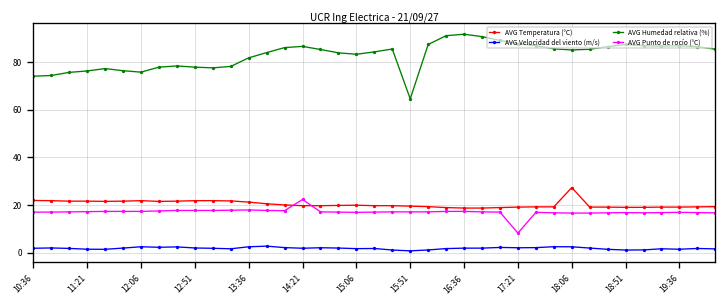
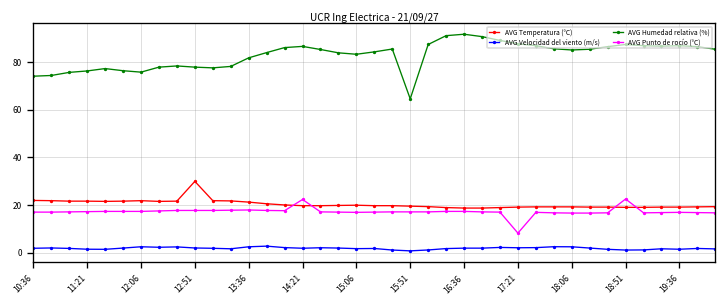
  {
    "AVG Temperatura (°C)": {
      "10:36": 22,
      "11:21": 22,
      "12:06": 22,
-     "12:51": 22,
+     "12:51": 30,
      "13:36": 21,
      "14:21": 20,
      "15:06": 20,
      "15:51": 20,
      "16:36": 19,
      "17:21": 19,
-     "18:06": 27,
+     "18:06": 19,
      "18:51": 19,
      "19:36": 19
    },
    "AVG Velocidad del viento (m/s)": {
      "10:36": 2,
      "11:21": 1,
      "12:06": 2,
      "12:51": 2,
      "13:36": 2,
      "14:21": 2,
      "15:06": 2,
      "15:51": 1,
      "16:36": 2,
      "17:21": 2,
      "18:06": 2,
      "18:51": 1,
      "19:36": 1
    },
    "AVG Humedad relativa (%)": {
      "10:36": 74,
      "11:21": 76,
      "12:06": 76,
      "12:51": 78,
      "13:36": 82,
      "14:21": 87,
      "15:06": 83,
      "15:51": 65,
      "16:36": 92,
      "18:06": 85
    },
    "AVG Punto de rocío (°C)": {
      "10:36": 17,
      "11:21": 17,
      "12:06": 17,
      "12:51": 18,
      "13:36": 18,
      "14:21": 22,
      "15:06": 17,
      "15:51": 17,
      "16:36": 17,
      "17:21": 8,
      "18:06": 17,
-     "18:51": 17,
+     "18:51": 23,
      "19:36": 17
    }
  }
